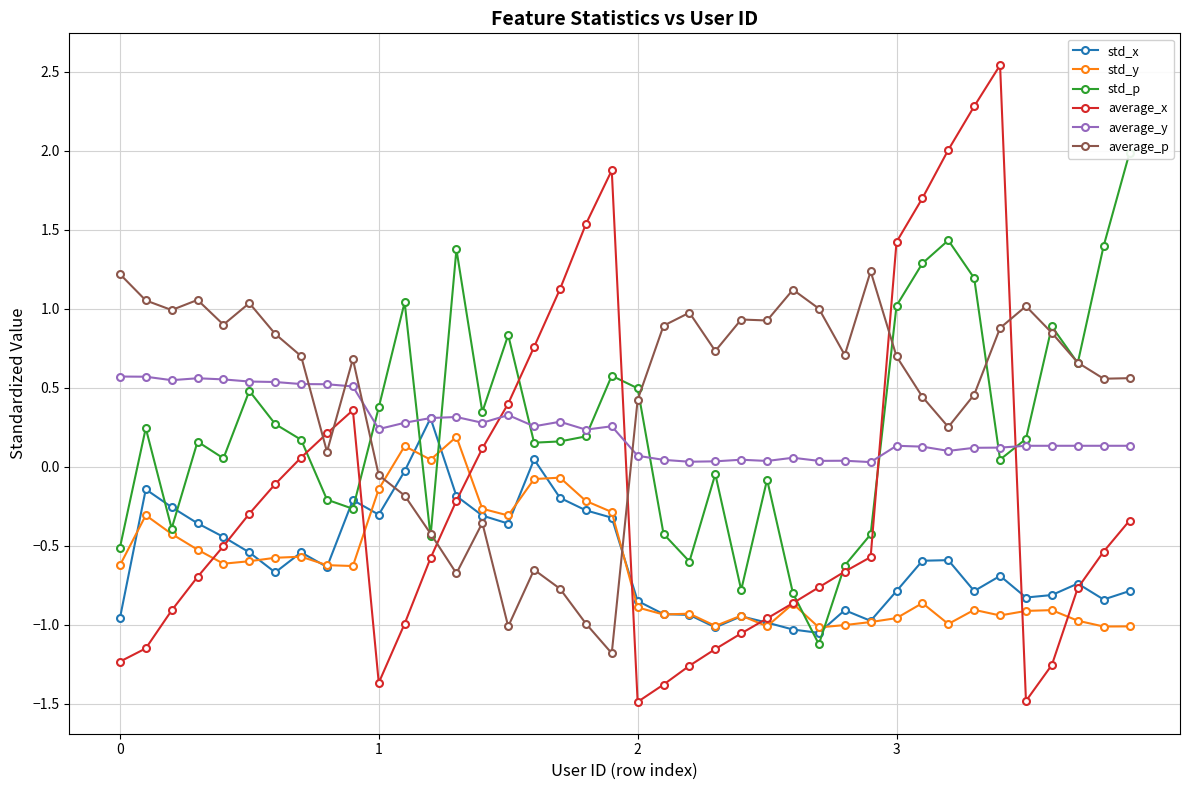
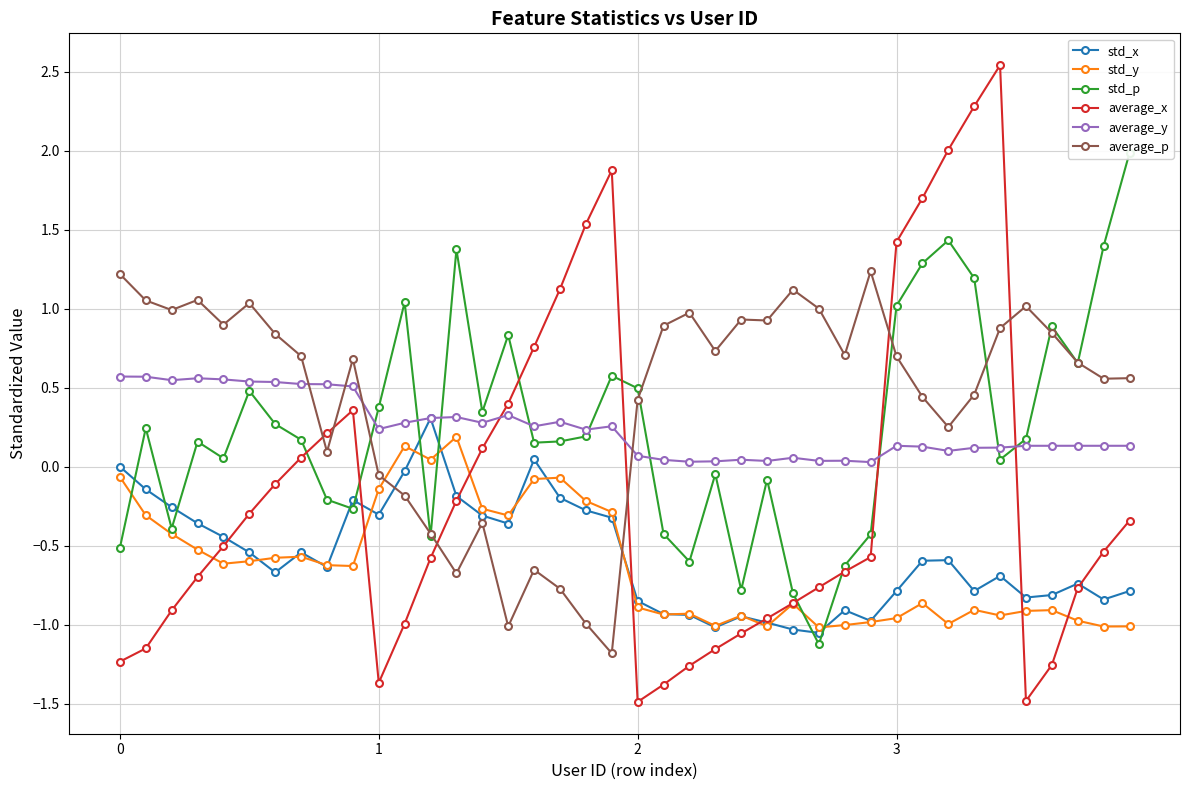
  {
    "std_x": {
-     "0": -0.96
+     "0": 0.00
    },
    "std_y": {
-     "0": -0.63
+     "0": -0.07
    },
    "std_p": {
      "0": -0.51
    },
    "average_x": {
      "0": -1.23
    },
    "average_y": {
      "0": 0.57
    },
    "average_p": {
      "0": 1.22
    }
  }
